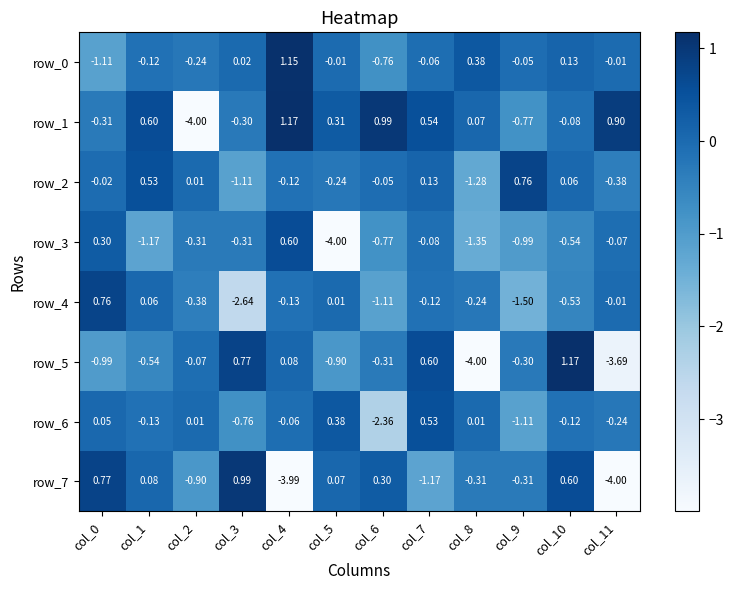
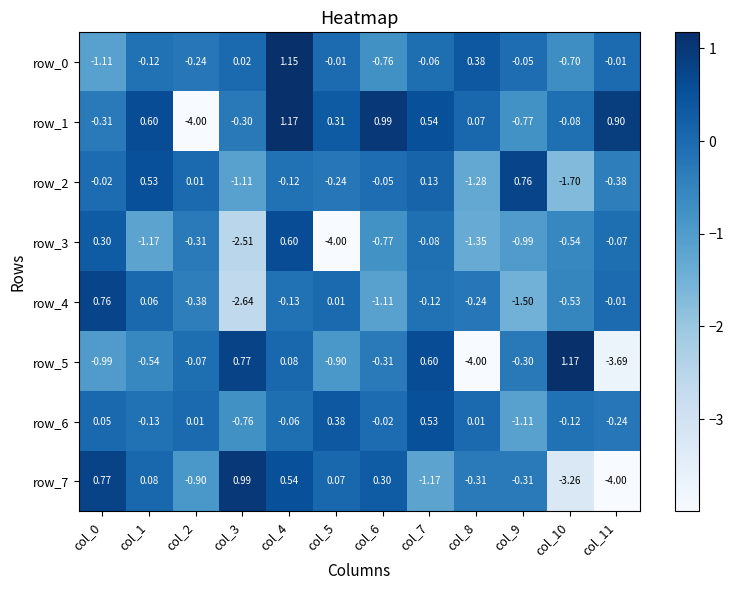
  {
    "row_0": {
      "col_0": -1.11,
      "col_1": -0.12,
      "col_2": -0.24,
      "col_3": 0.02,
      "col_4": 1.15,
      "col_5": -0.01,
      "col_6": -0.76,
      "col_7": -0.06,
      "col_8": 0.38,
      "col_9": -0.05,
-     "col_10": 0.13,
+     "col_10": -0.70,
      "col_11": -0.01
    },
    "row_1": {
      "col_0": -0.31,
      "col_1": 0.60,
      "col_2": -4.00,
      "col_3": -0.30,
      "col_4": 1.17,
      "col_5": 0.31,
      "col_6": 0.99,
      "col_7": 0.54,
      "col_8": 0.07,
      "col_9": -0.77,
      "col_10": -0.08,
      "col_11": 0.90
    },
    "row_2": {
      "col_0": -0.02,
      "col_1": 0.53,
      "col_2": 0.01,
      "col_3": -1.11,
      "col_4": -0.12,
      "col_5": -0.24,
      "col_6": -0.05,
      "col_7": 0.13,
      "col_8": -1.28,
      "col_9": 0.76,
-     "col_10": 0.06,
+     "col_10": -1.70,
      "col_11": -0.38
    },
    "row_3": {
      "col_0": 0.30,
      "col_1": -1.17,
      "col_2": -0.31,
-     "col_3": -0.31,
+     "col_3": -2.51,
      "col_4": 0.60,
      "col_5": -4.00,
      "col_6": -0.77,
      "col_7": -0.08,
      "col_8": -1.35,
      "col_9": -0.99,
      "col_10": -0.54,
      "col_11": -0.07
    },
    "row_4": {
      "col_0": 0.76,
      "col_1": 0.06,
      "col_2": -0.38,
      "col_3": -2.64,
      "col_4": -0.13,
      "col_5": 0.01,
      "col_6": -1.11,
      "col_7": -0.12,
      "col_8": -0.24,
      "col_9": -1.50,
      "col_10": -0.53,
      "col_11": -0.01
    },
    "row_5": {
      "col_0": -0.99,
      "col_1": -0.54,
      "col_2": -0.07,
      "col_3": 0.77,
      "col_4": 0.08,
      "col_5": -0.90,
      "col_6": -0.31,
      "col_7": 0.60,
      "col_8": -4.00,
      "col_9": -0.30,
      "col_10": 1.17,
      "col_11": -3.69
    },
    "row_6": {
      "col_0": 0.05,
      "col_1": -0.13,
      "col_2": 0.01,
      "col_3": -0.76,
      "col_4": -0.06,
      "col_5": 0.38,
-     "col_6": -2.36,
+     "col_6": -0.02,
      "col_7": 0.53,
      "col_8": 0.01,
      "col_9": -1.11,
      "col_10": -0.12,
      "col_11": -0.24
    },
    "row_7": {
      "col_0": 0.77,
      "col_1": 0.08,
      "col_2": -0.90,
      "col_3": 0.99,
-     "col_4": -3.99,
+     "col_4": 0.54,
      "col_5": 0.07,
      "col_6": 0.30,
      "col_7": -1.17,
      "col_8": -0.31,
      "col_9": -0.31,
-     "col_10": 0.60,
+     "col_10": -3.26,
      "col_11": -4.00
    }
  }
